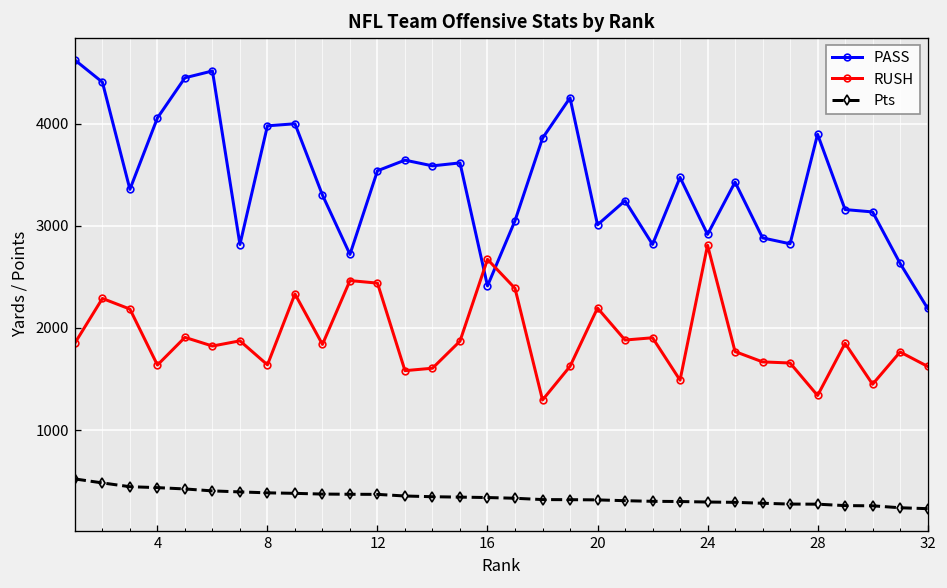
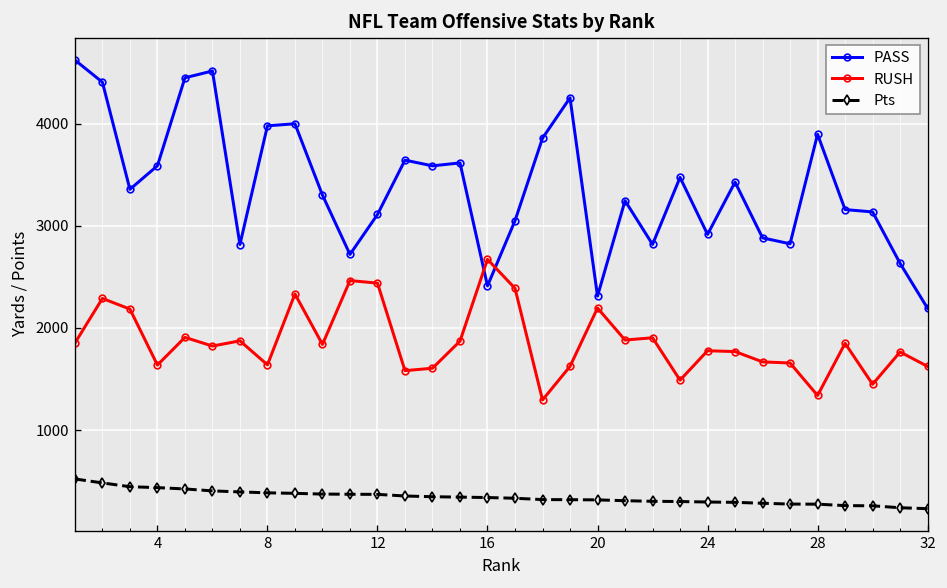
  {
    "PASS": {
-     "4": 4100,
+     "4": 3600,
      "8": 4000,
-     "12": 3500,
+     "12": 3100,
      "16": 2400,
-     "20": 3000,
+     "20": 2300,
      "24": 2900,
      "28": 3900,
      "32": 2200
    },
    "RUSH": {
      "4": 1600,
      "8": 1600,
      "12": 2400,
      "16": 2700,
      "20": 2200,
-     "24": 2800,
+     "24": 1800,
      "28": 1300,
      "32": 1600
    },
    "Pts": {
      "4": 400,
      "8": 400,
      "12": 400,
      "16": 300,
      "20": 300,
      "24": 300,
      "28": 300,
      "32": 200
    }
  }
